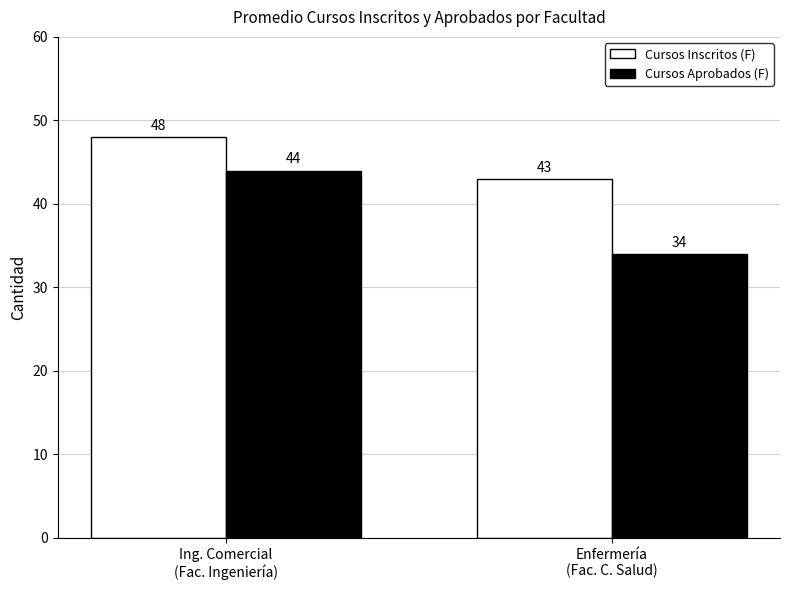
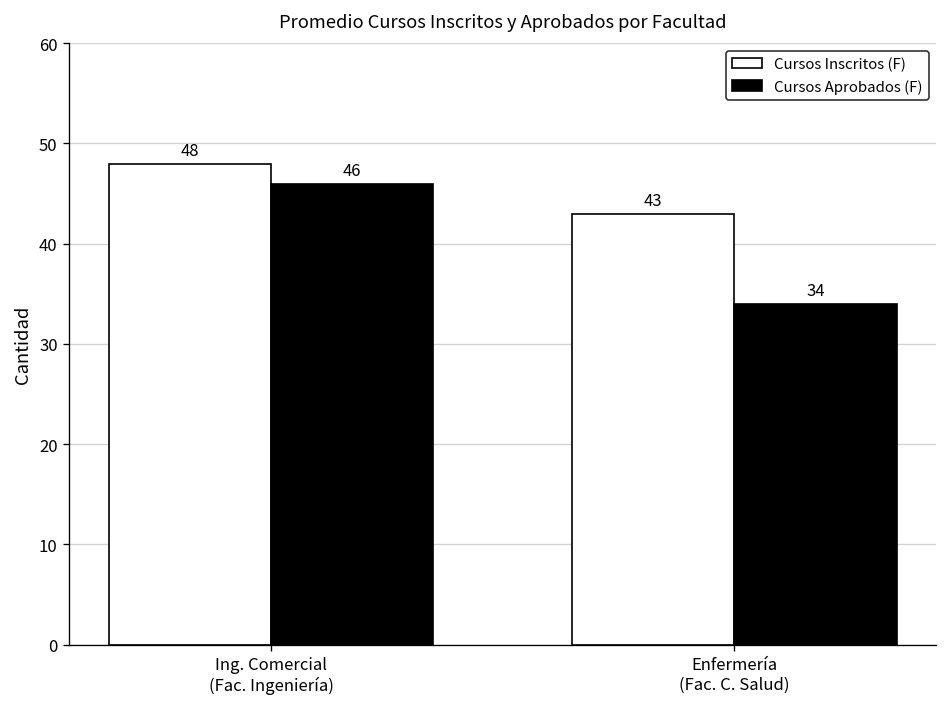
  {
    "Cursos Inscritos (F)": {
      "Ing. Comercial (Fac. Ingeniería)": 48,
      "Enfermería (Fac. C. Salud)": 43
    },
    "Cursos Aprobados (F)": {
-     "Ing. Comercial (Fac. Ingeniería)": 44,
+     "Ing. Comercial (Fac. Ingeniería)": 46,
      "Enfermería (Fac. C. Salud)": 34
    }
  }
